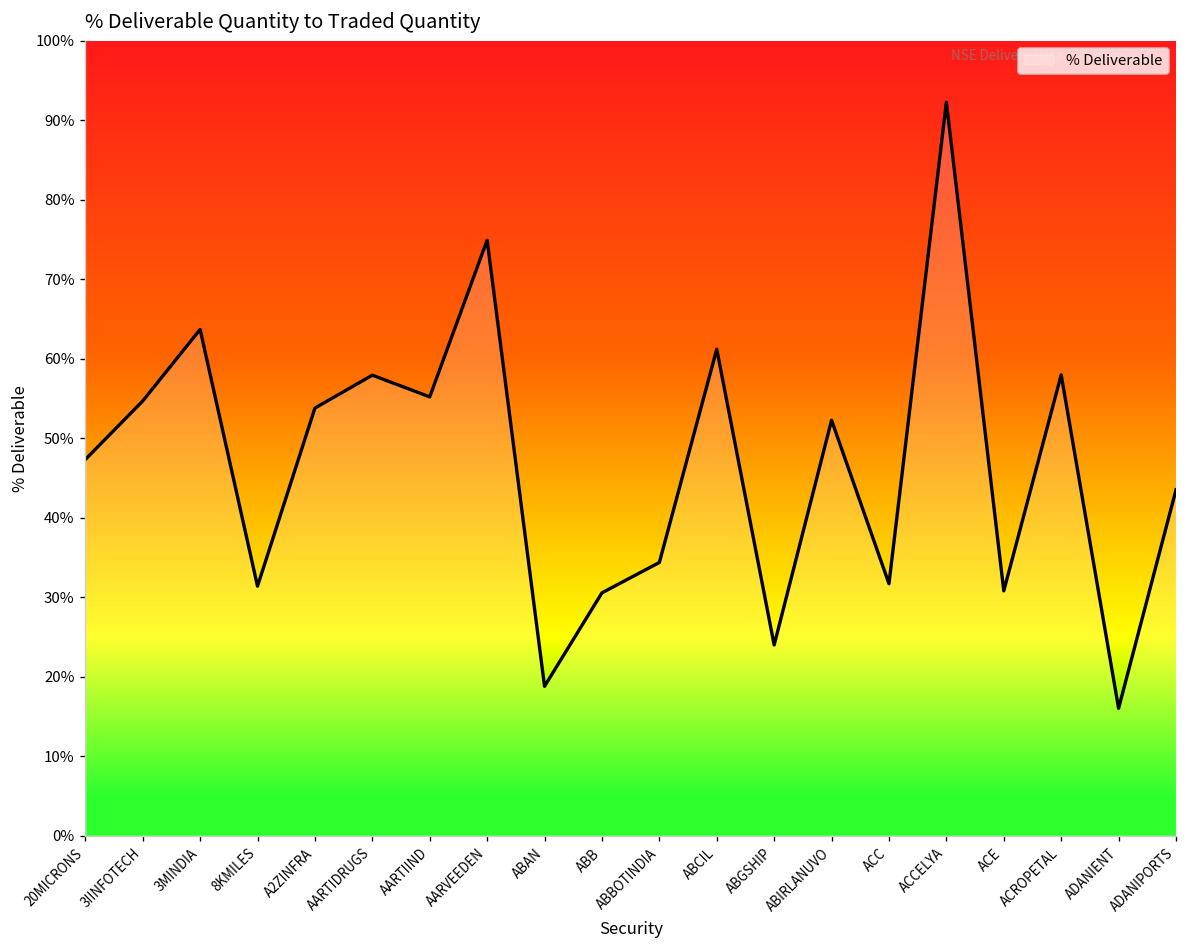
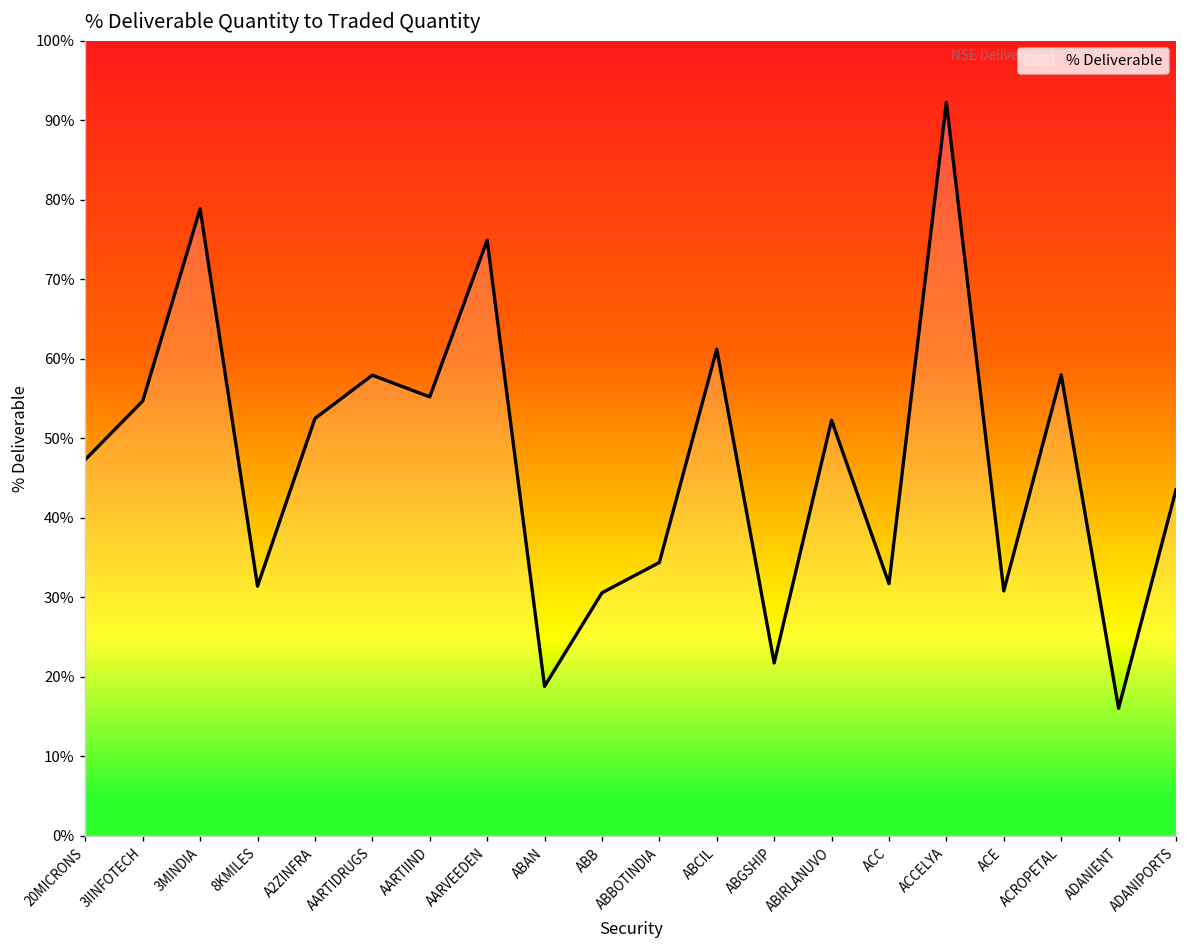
  {
    "20MICRONS": "47%",
    "3IINFOTECH": "55%",
-   "3MINDIA": "64%",
+   "3MINDIA": "79%",
    "8KMILES": "31%",
-   "A2ZINFRA": "54%",
+   "A2ZINFRA": "52%",
    "AARTIDRUGS": "58%",
    "AARTIIND": "55%",
    "AARVEEDEN": "75%",
    "ABAN": "19%",
    "ABB": "31%",
    "ABBOTINDIA": "34%",
    "ABCIL": "61%",
-   "ABGSHIP": "24%",
+   "ABGSHIP": "22%",
    "ABIRLANUVO": "52%",
    "ACC": "32%",
    "ACCELYA": "92%",
    "ACE": "31%",
    "ACROPETAL": "58%",
    "ADANIENT": "16%",
    "ADANIPORTS": "44%"
  }
